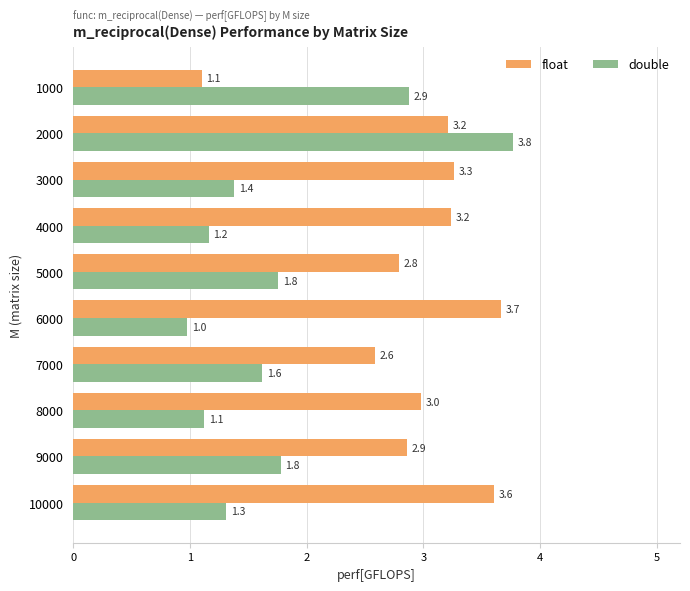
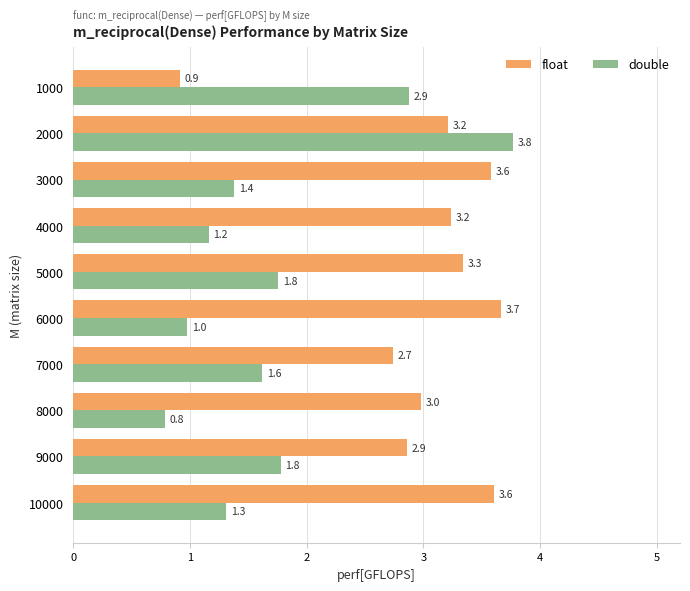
  {
    "float": {
-     "1000": 1.1,
+     "1000": 0.9,
      "2000": 3.2,
-     "3000": 3.3,
+     "3000": 3.6,
      "4000": 3.2,
-     "5000": 2.8,
+     "5000": 3.3,
      "6000": 3.7,
-     "7000": 2.6,
+     "7000": 2.7,
      "8000": 3.0,
      "9000": 2.9,
      "10000": 3.6
    },
    "double": {
      "1000": 2.9,
      "2000": 3.8,
      "3000": 1.4,
      "4000": 1.2,
      "5000": 1.8,
      "6000": 1.0,
      "7000": 1.6,
-     "8000": 1.1,
+     "8000": 0.8,
      "9000": 1.8,
      "10000": 1.3
    }
  }
